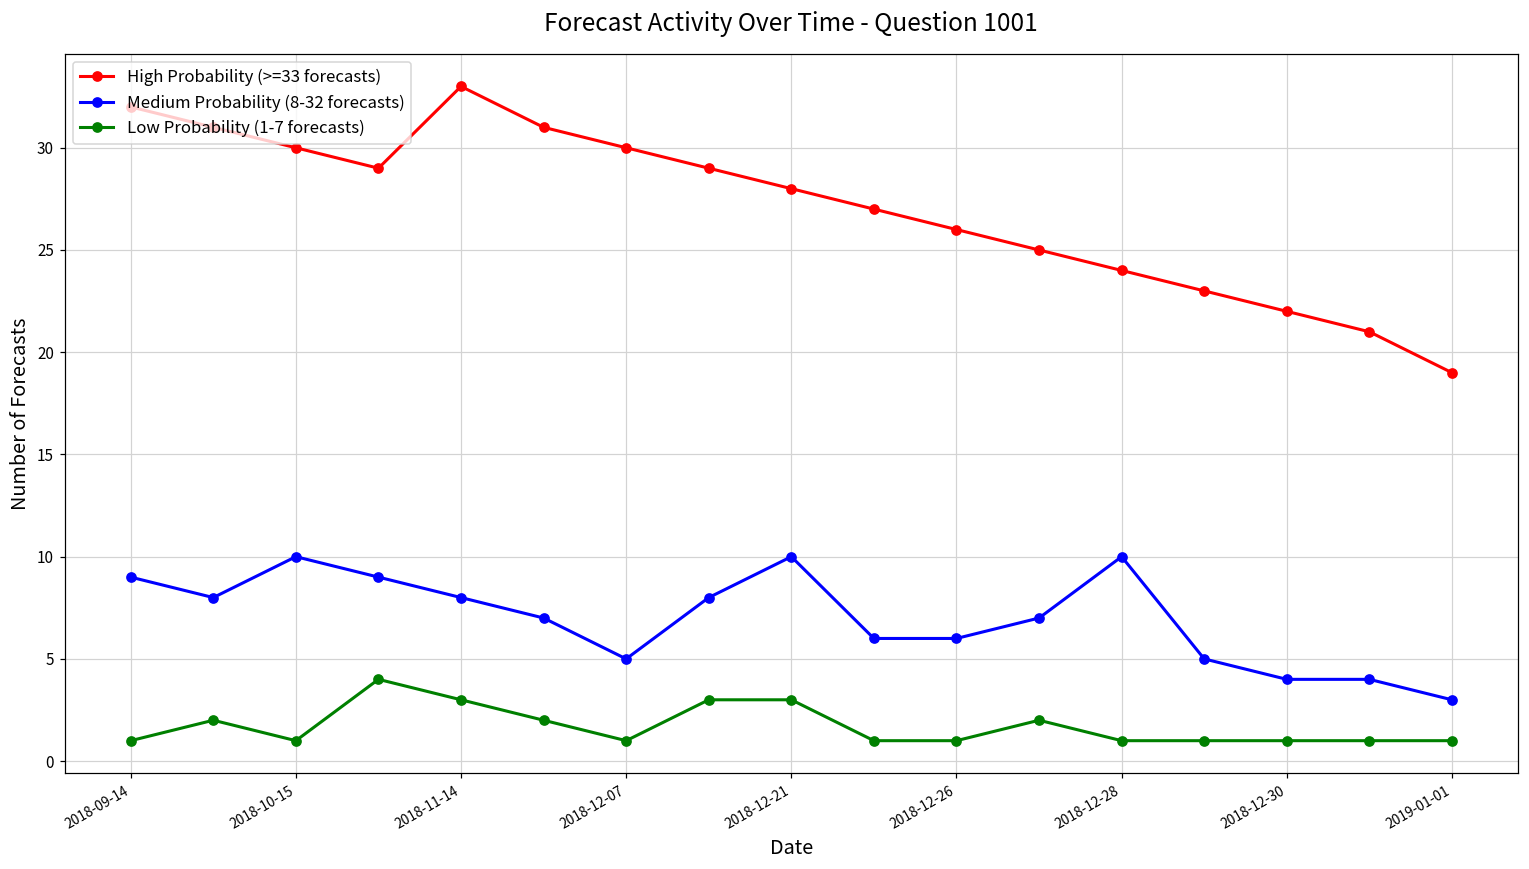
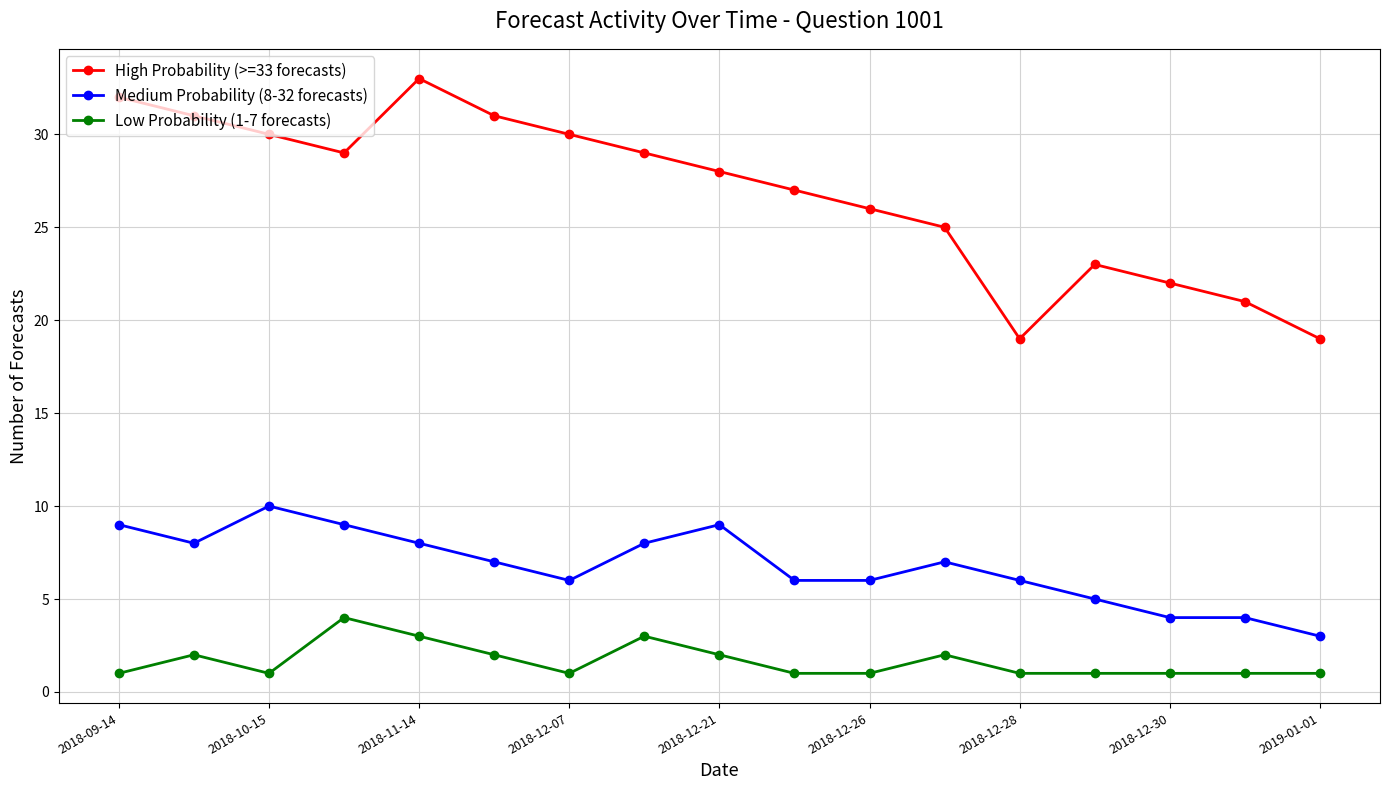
  {
    "High Probability (>=33 forecasts)": {
      "2018-11-14": 33,
      "2018-12-07": 30,
      "2018-12-21": 28,
      "2018-12-26": 26,
-     "2018-12-28": 24,
+     "2018-12-28": 19,
      "2018-12-30": 22,
      "2019-01-01": 19
    },
    "Medium Probability (8-32 forecasts)": {
      "2018-09-14": 9,
      "2018-10-15": 10,
      "2018-11-14": 8,
-     "2018-12-07": 5,
-     "2018-12-21": 10,
+     "2018-12-07": 6,
+     "2018-12-21": 9,
      "2018-12-26": 6,
-     "2018-12-28": 10,
+     "2018-12-28": 6,
      "2018-12-30": 4,
      "2019-01-01": 3
    },
    "Low Probability (1-7 forecasts)": {
      "2018-09-14": 1,
      "2018-10-15": 1,
      "2018-11-14": 3,
      "2018-12-07": 1,
-     "2018-12-21": 3,
+     "2018-12-21": 2,
      "2018-12-26": 1,
      "2018-12-28": 1,
      "2018-12-30": 1,
      "2019-01-01": 1
    }
  }
